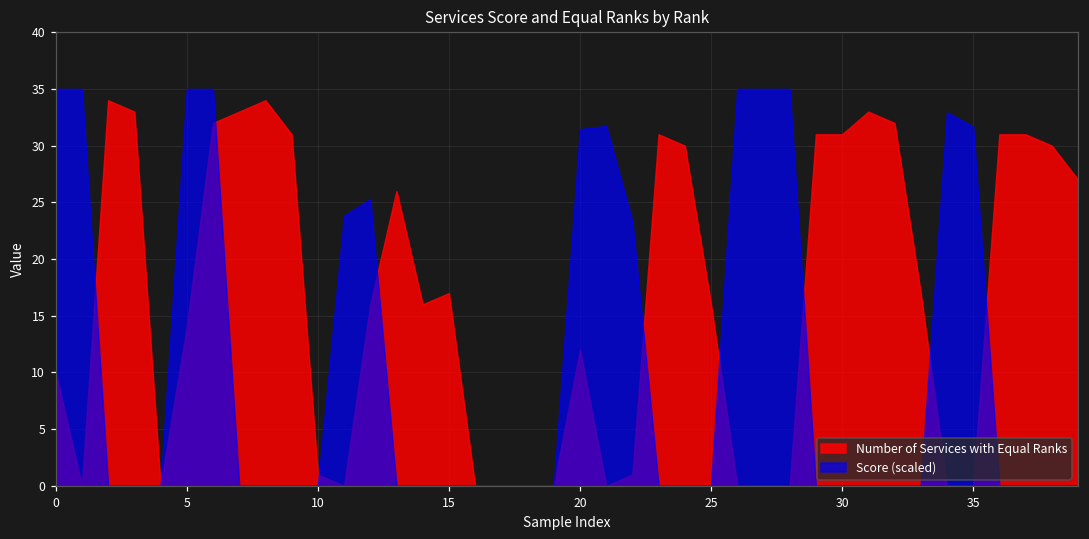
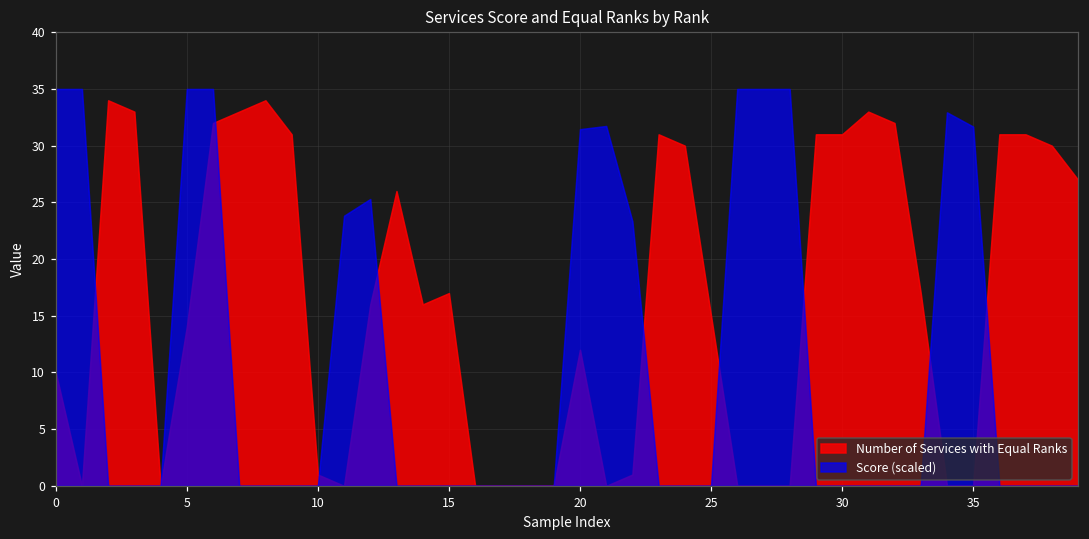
  {
    "Number of Services with Equal Ranks": {
      "0": 10,
      "5": 14,
      "10": 1,
      "15": 17,
      "20": 12,
-     "25": 16,
+     "25": 15,
      "30": 31,
      "35": 0
    },
    "Score (scaled)": {
      "0": 35,
      "5": 35,
      "10": 0,
      "15": 0,
      "20": 31.5,
      "25": 0,
      "30": 0,
      "35": 31.7
    }
  }
